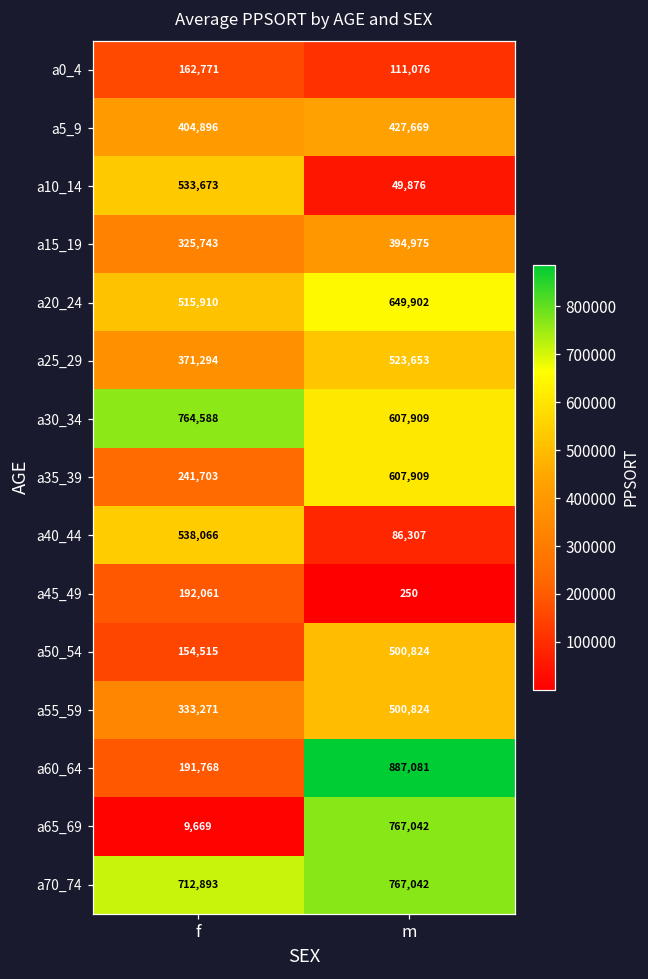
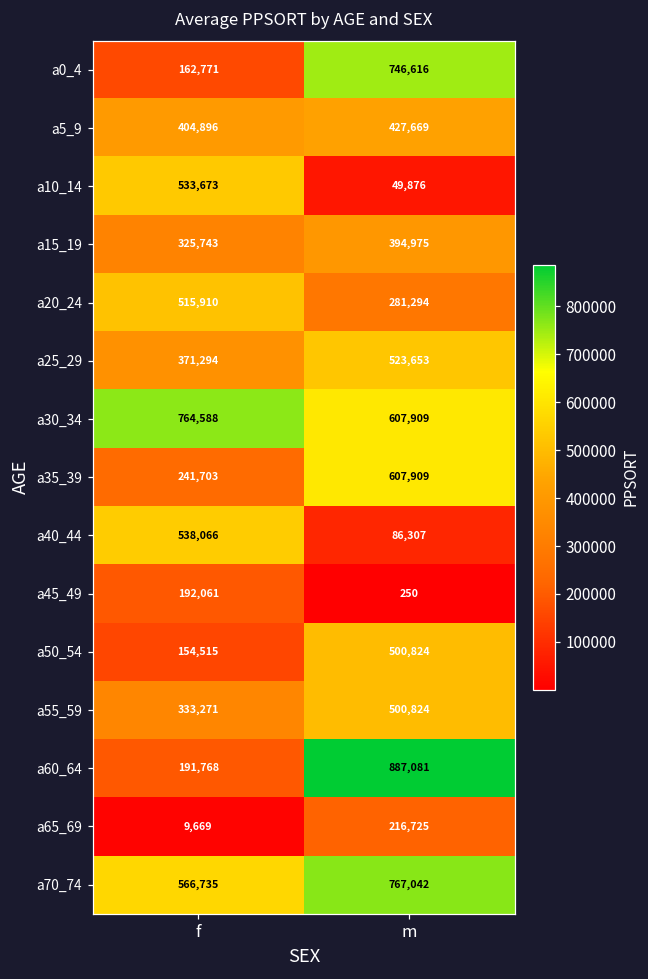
  {
    "a0_4": {
      "f": "162,771",
-     "m": "111,076"
+     "m": "746,616"
    },
    "a5_9": {
      "f": "404,896",
      "m": "427,669"
    },
    "a10_14": {
      "f": "533,673",
      "m": "49,876"
    },
    "a15_19": {
      "f": "325,743",
      "m": "394,975"
    },
    "a20_24": {
      "f": "515,910",
-     "m": "649,902"
+     "m": "281,294"
    },
    "a25_29": {
      "f": "371,294",
      "m": "523,653"
    },
    "a30_34": {
      "f": "764,588",
      "m": "607,909"
    },
    "a35_39": {
      "f": "241,703",
      "m": "607,909"
    },
    "a40_44": {
      "f": "538,066",
      "m": "86,307"
    },
    "a45_49": {
      "f": "192,061",
      "m": "250"
    },
    "a50_54": {
      "f": "154,515",
      "m": "500,824"
    },
    "a55_59": {
      "f": "333,271",
      "m": "500,824"
    },
    "a60_64": {
      "f": "191,768",
      "m": "887,081"
    },
    "a65_69": {
      "f": "9,669",
-     "m": "767,042"
+     "m": "216,725"
    },
    "a70_74": {
-     "f": "712,893",
+     "f": "566,735",
      "m": "767,042"
    }
  }
